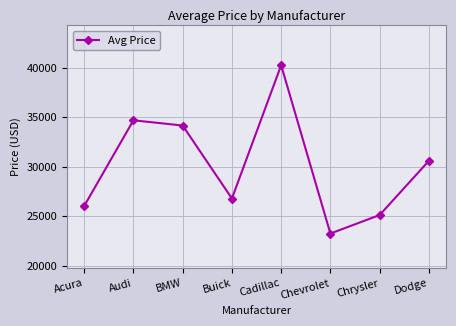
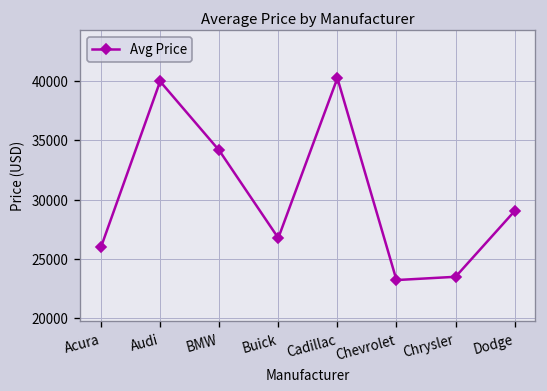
  {
    "Acura": 26000,
-   "Audi": 35000,
+   "Audi": 40000,
    "BMW": 34000,
    "Buick": 27000,
    "Cadillac": 40000,
    "Chevrolet": 23000,
-   "Chrysler": 25000,
-   "Dodge": 31000
+   "Chrysler": 24000,
+   "Dodge": 29000
  }
